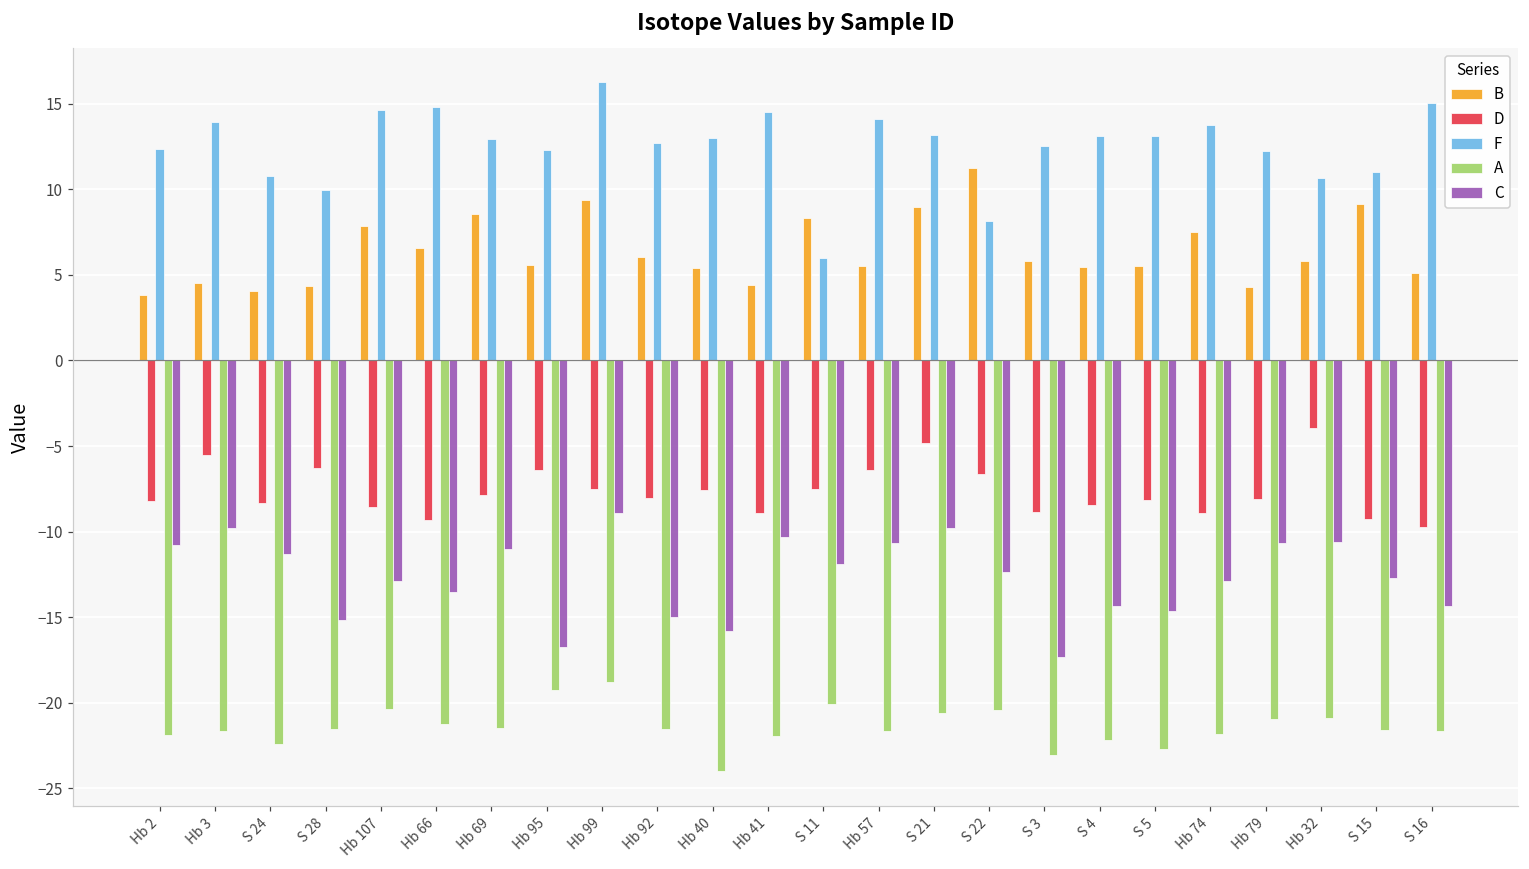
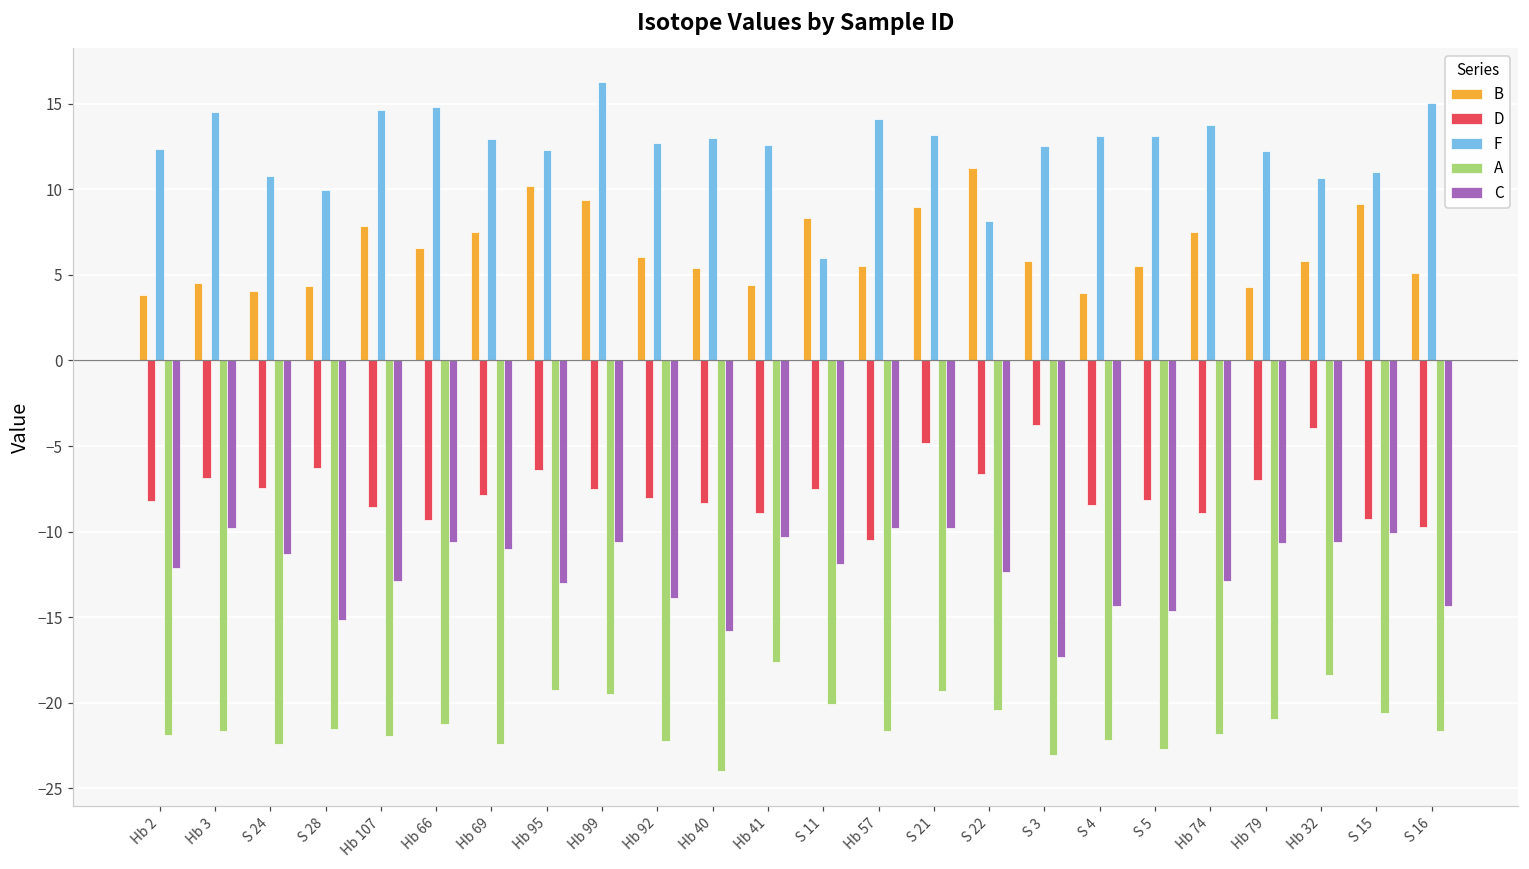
  {
    "B": {
      "Hb 2": 3.8,
      "Hb 3": 4.5,
      "S 24": 4.0,
      "S 28": 4.4,
      "Hb 107": 7.9,
      "Hb 66": 6.6,
-     "Hb 69": 8.6,
-     "Hb 95": 5.6,
+     "Hb 69": 7.5,
+     "Hb 95": 10.2,
      "Hb 99": 9.4,
      "Hb 92": 6.0,
      "Hb 40": 5.4,
      "Hb 41": 4.4,
      "S 11": 8.3,
      "Hb 57": 5.5,
      "S 21": 9.0,
      "S 22": 11.2,
      "S 3": 5.8,
-     "S 4": 5.4,
+     "S 4": 3.9,
      "S 5": 5.5,
      "Hb 74": 7.5,
      "Hb 79": 4.3,
      "Hb 32": 5.8,
      "S 15": 9.1,
      "S 16": 5.1
    },
    "D": {
      "Hb 2": -8.2,
-     "Hb 3": -5.5,
-     "S 24": -8.4,
+     "Hb 3": -6.9,
+     "S 24": -7.4,
      "S 28": -6.3,
      "Hb 107": -8.6,
      "Hb 66": -9.3,
      "Hb 69": -7.9,
      "Hb 95": -6.4,
      "Hb 99": -7.5,
      "Hb 92": -8.0,
-     "Hb 40": -7.5,
+     "Hb 40": -8.3,
      "Hb 41": -8.9,
      "S 11": -7.5,
-     "Hb 57": -6.4,
+     "Hb 57": -10.5,
      "S 21": -4.8,
      "S 22": -6.6,
-     "S 3": -8.9,
+     "S 3": -3.8,
      "S 4": -8.5,
      "S 5": -8.1,
      "Hb 74": -8.9,
-     "Hb 79": -8.1,
+     "Hb 79": -7.0,
      "Hb 32": -4.0,
      "S 15": -9.2,
      "S 16": -9.7
    },
    "F": {
      "Hb 2": 12.3,
-     "Hb 3": 14.0,
+     "Hb 3": 14.5,
      "S 24": 10.8,
      "S 28": 10.0,
      "Hb 107": 14.7,
      "Hb 66": 14.8,
      "Hb 69": 12.9,
      "Hb 95": 12.3,
      "Hb 99": 16.2,
      "Hb 92": 12.7,
      "Hb 40": 13.0,
-     "Hb 41": 14.5,
+     "Hb 41": 12.6,
      "S 11": 6.0,
      "Hb 57": 14.1,
      "S 21": 13.2,
      "S 22": 8.2,
      "S 3": 12.5,
      "S 4": 13.1,
      "S 5": 13.1,
      "Hb 74": 13.8,
      "Hb 79": 12.2,
      "Hb 32": 10.7,
      "S 15": 11.0,
      "S 16": 15.0
    },
    "A": {
      "Hb 2": -21.9,
      "Hb 3": -21.7,
      "S 24": -22.4,
      "S 28": -21.5,
-     "Hb 107": -20.4,
+     "Hb 107": -21.9,
      "Hb 66": -21.2,
-     "Hb 69": -21.5,
+     "Hb 69": -22.4,
      "Hb 95": -19.2,
-     "Hb 99": -18.8,
-     "Hb 92": -21.5,
+     "Hb 99": -19.5,
+     "Hb 92": -22.2,
      "Hb 40": -24.0,
-     "Hb 41": -22.0,
+     "Hb 41": -17.6,
      "S 11": -20.1,
      "Hb 57": -21.7,
-     "S 21": -20.6,
+     "S 21": -19.3,
      "S 22": -20.4,
      "S 3": -23.1,
      "S 4": -22.2,
      "S 5": -22.7,
      "Hb 74": -21.8,
      "Hb 79": -21.0,
-     "Hb 32": -20.9,
-     "S 15": -21.6,
+     "Hb 32": -18.4,
+     "S 15": -20.6,
      "S 16": -21.7
    },
    "C": {
-     "Hb 2": -10.8,
+     "Hb 2": -12.1,
      "Hb 3": -9.8,
      "S 24": -11.3,
      "S 28": -15.1,
      "Hb 107": -12.9,
-     "Hb 66": -13.6,
+     "Hb 66": -10.6,
      "Hb 69": -11.0,
-     "Hb 95": -16.7,
-     "Hb 99": -8.9,
-     "Hb 92": -15.0,
+     "Hb 95": -13.0,
+     "Hb 99": -10.6,
+     "Hb 92": -13.9,
      "Hb 40": -15.8,
      "Hb 41": -10.3,
      "S 11": -11.9,
-     "Hb 57": -10.7,
+     "Hb 57": -9.8,
      "S 21": -9.8,
      "S 22": -12.4,
      "S 3": -17.3,
      "S 4": -14.3,
      "S 5": -14.7,
      "Hb 74": -12.9,
      "Hb 79": -10.7,
      "Hb 32": -10.6,
-     "S 15": -12.7,
+     "S 15": -10.1,
      "S 16": -14.3
    }
  }
